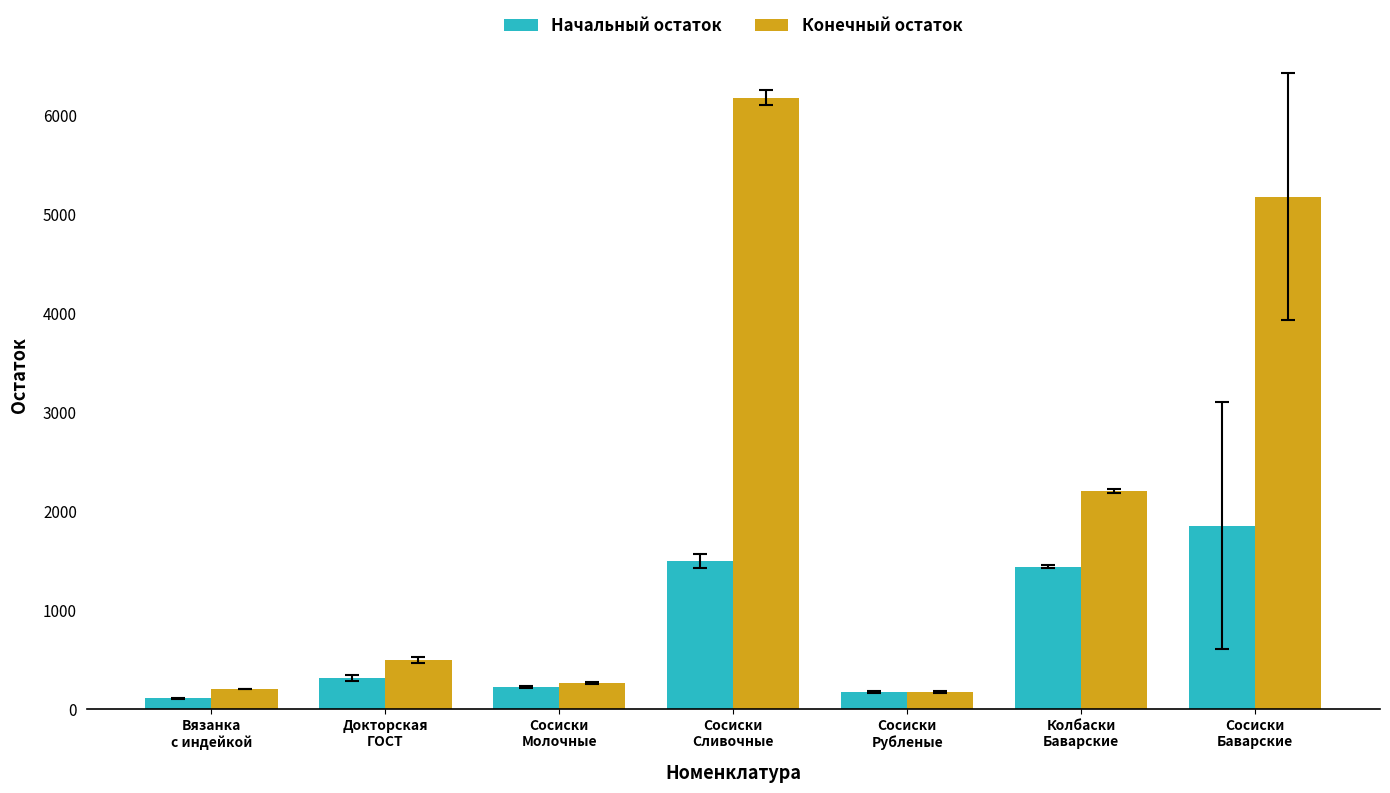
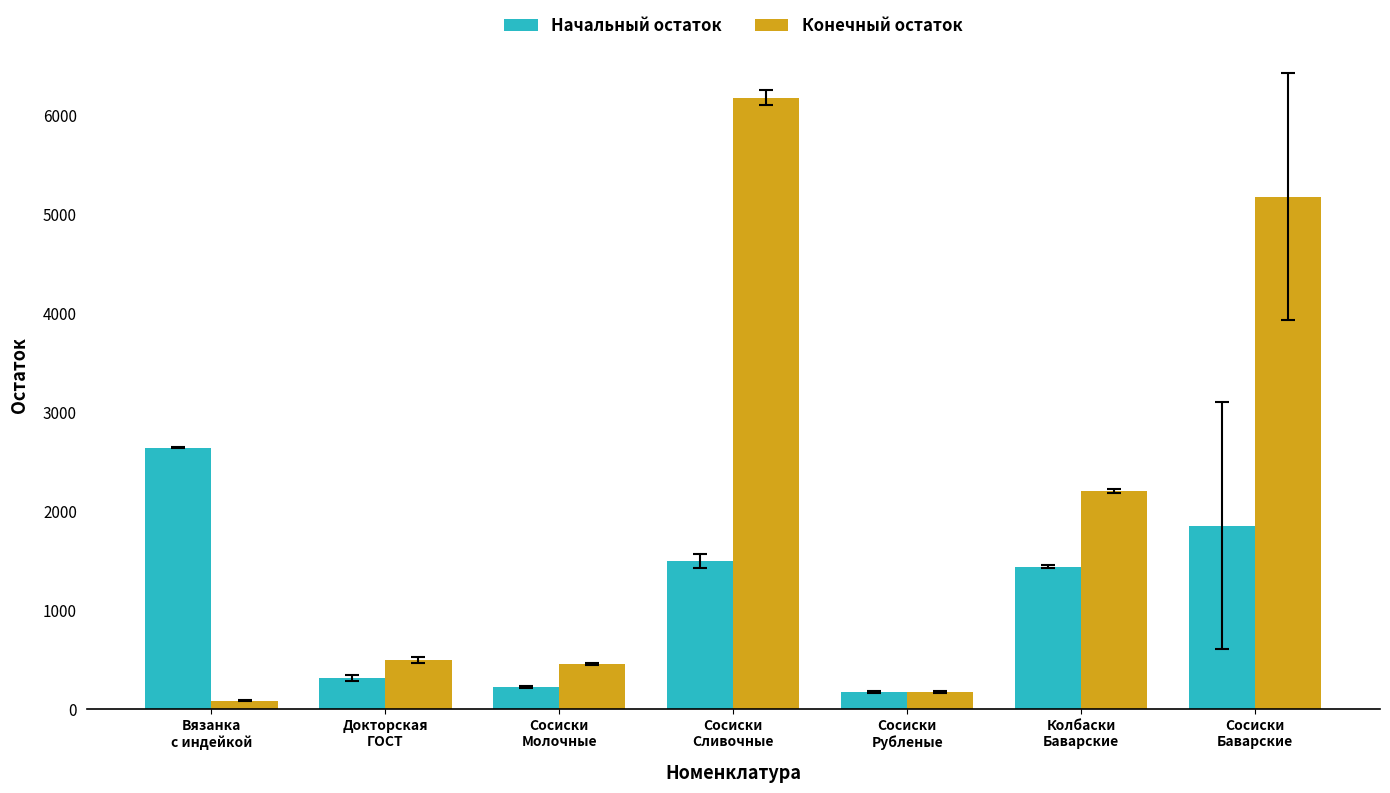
  {
    "Начальный остаток": {
-     "Вязанка с индейкой": 100,
+     "Вязанка с индейкой": 2600,
      "Докторская ГОСТ": 300,
      "Сосиски Молочные": 200,
      "Сосиски Сливочные": 1500,
      "Сосиски Рубленые": 200,
      "Колбаски Баварские": 1400,
      "Сосиски Баварские": 1900
    },
    "Конечный остаток": {
-     "Вязанка с индейкой": 200,
+     "Вязанка с индейкой": 100,
      "Докторская ГОСТ": 500,
-     "Сосиски Молочные": 300,
+     "Сосиски Молочные": 500,
      "Сосиски Сливочные": 6200,
      "Сосиски Рубленые": 200,
      "Колбаски Баварские": 2200,
      "Сосиски Баварские": 5200
    }
  }
